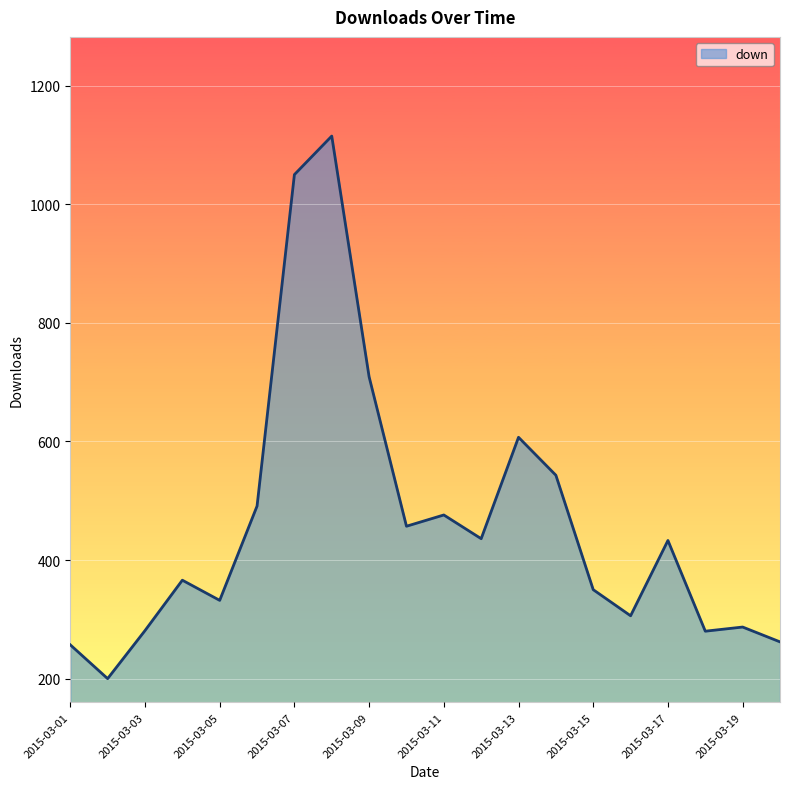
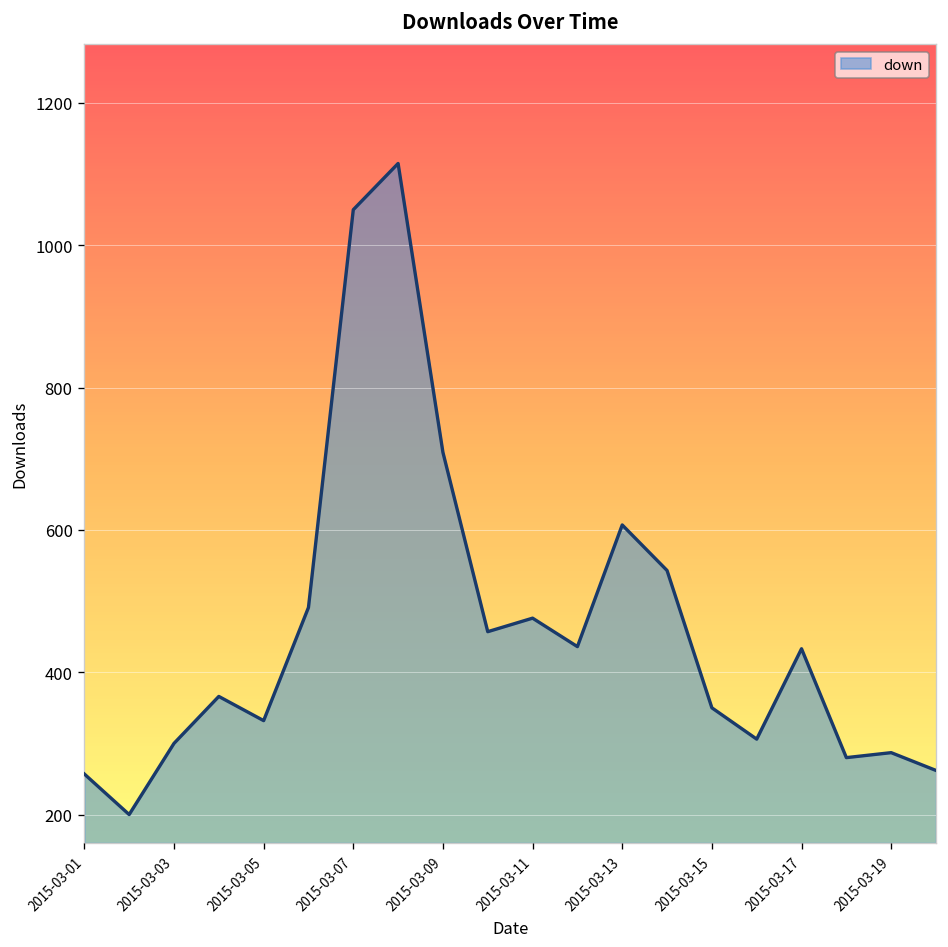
  {
    "2015-03-01": 260,
-   "2015-03-03": 280,
+   "2015-03-03": 300,
    "2015-03-05": 330,
    "2015-03-07": 1050,
    "2015-03-09": 710,
    "2015-03-11": 480,
    "2015-03-13": 610,
    "2015-03-15": 350,
    "2015-03-17": 430,
    "2015-03-19": 290
  }
